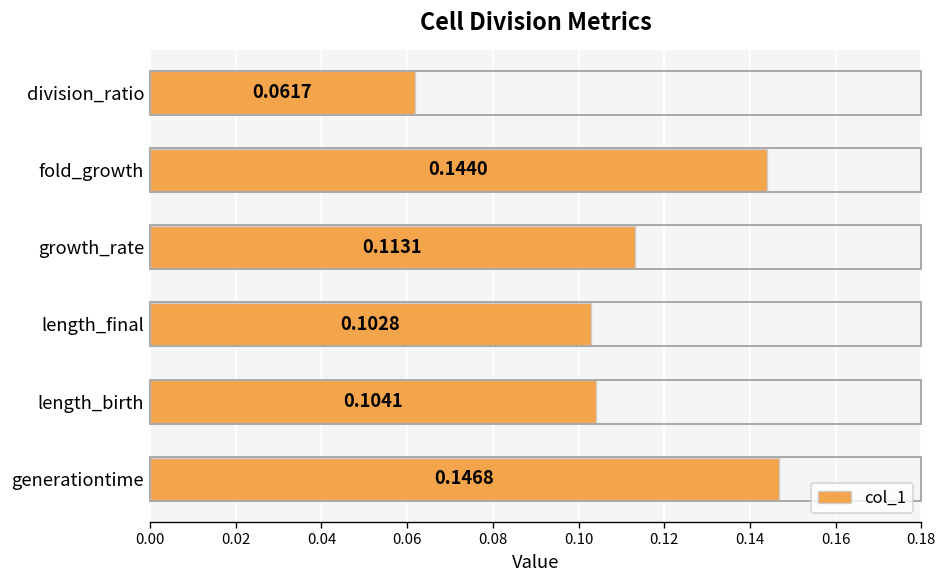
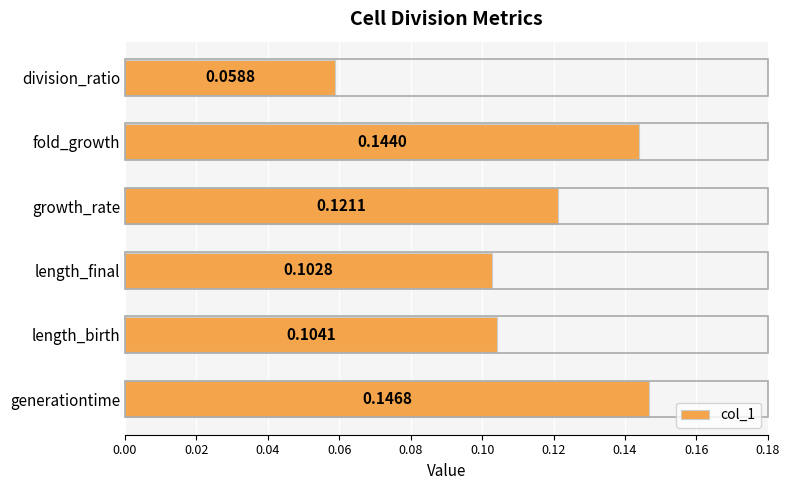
  {
-   "division_ratio": 0.0617,
+   "division_ratio": 0.0588,
    "fold_growth": 0.1440,
-   "growth_rate": 0.1131,
+   "growth_rate": 0.1211,
    "length_final": 0.1028,
    "length_birth": 0.1041,
    "generationtime": 0.1468
  }
